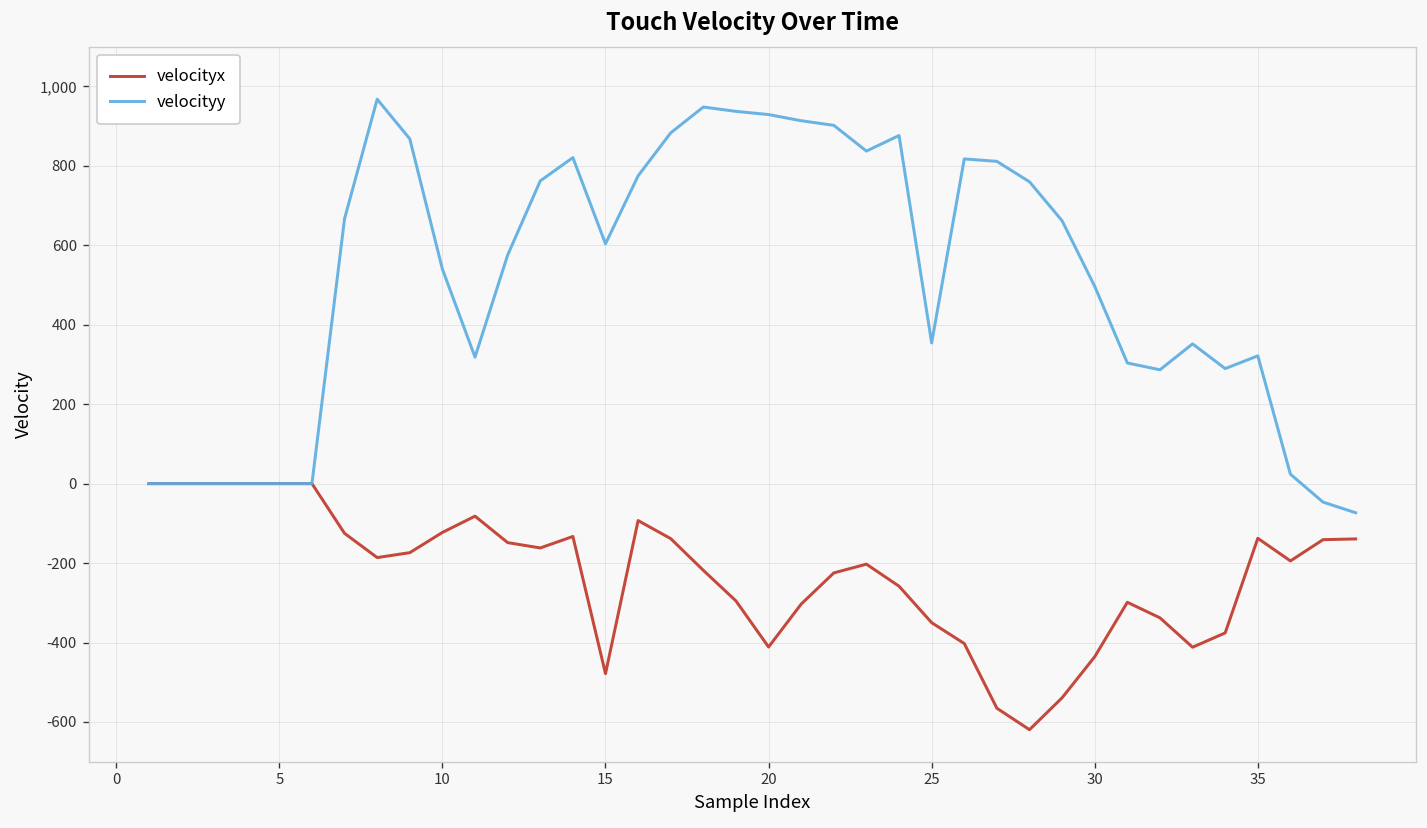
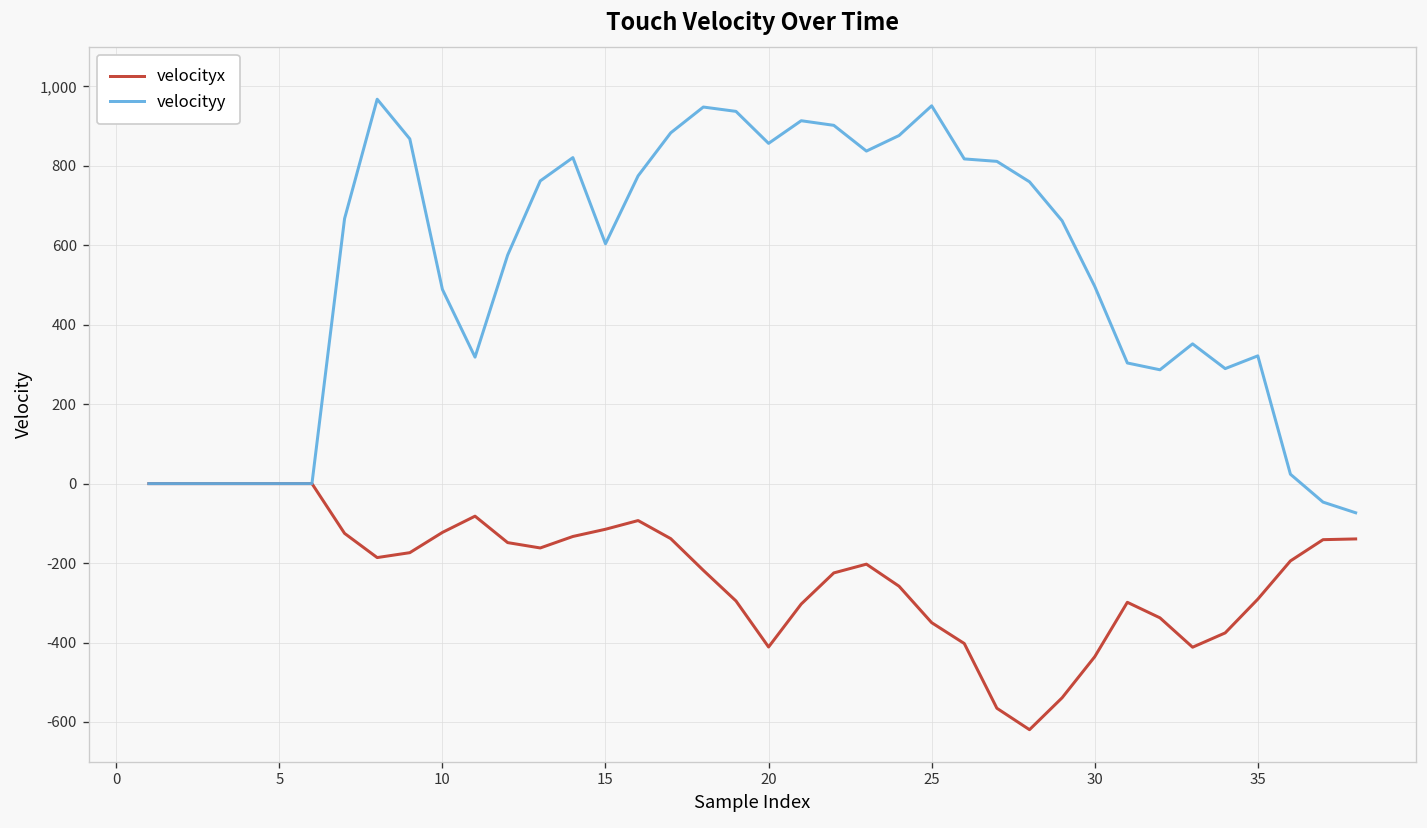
  {
    "velocityx": {
      "10": -120,
-     "15": -480,
+     "15": -110,
      "20": -410,
      "25": -350,
      "30": -440,
-     "35": -140
+     "35": -290
    },
    "velocityy": {
-     "10": 540,
+     "10": 490,
      "15": 600,
-     "20": 930,
-     "25": 350,
+     "20": 860,
+     "25": 950,
      "30": 500,
      "35": 320
    }
  }
